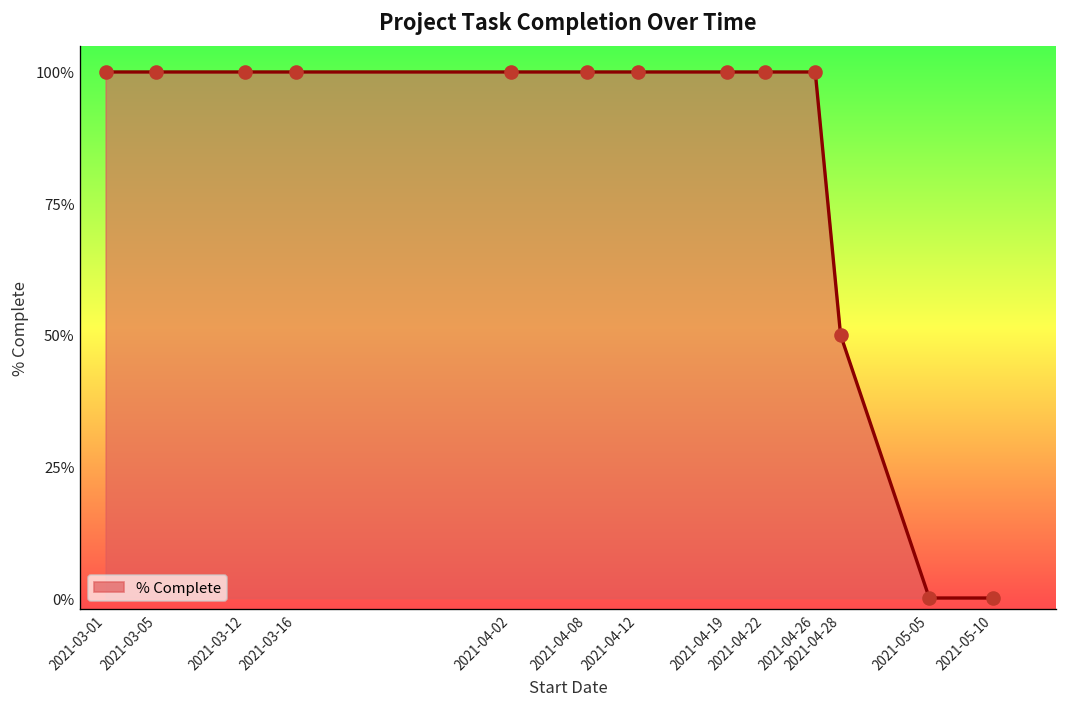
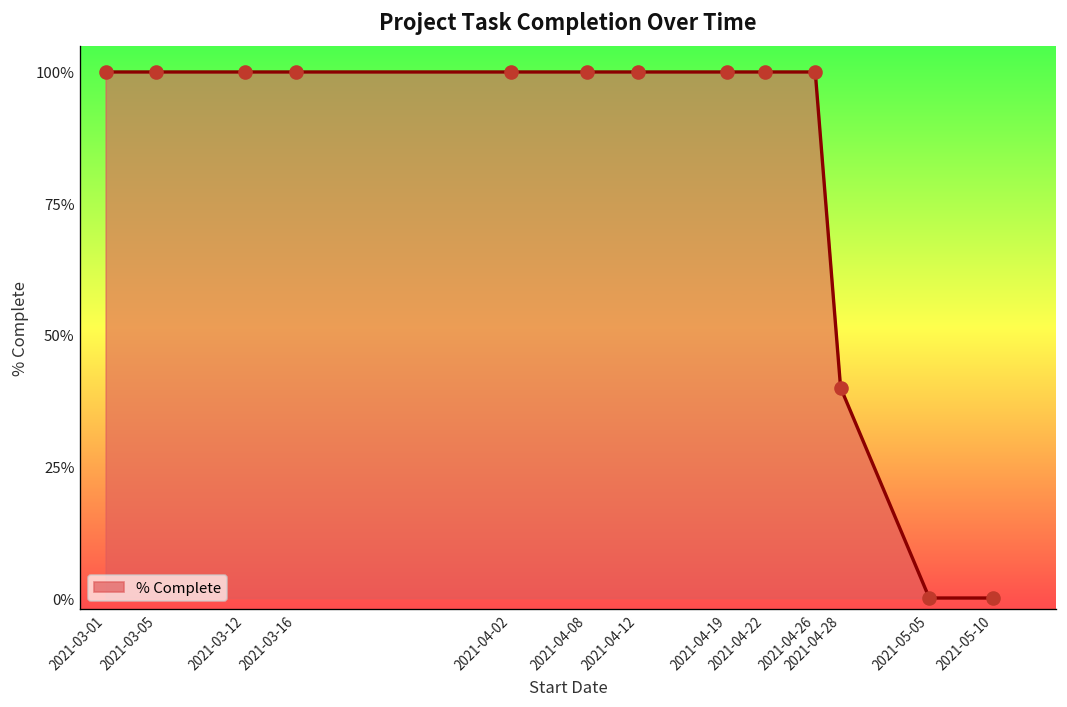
  {
    "2021-03-01": "100%",
    "2021-03-05": "100%",
    "2021-03-12": "100%",
    "2021-03-16": "100%",
    "2021-04-02": "100%",
    "2021-04-08": "100%",
    "2021-04-12": "100%",
    "2021-04-19": "100%",
    "2021-04-22": "100%",
    "2021-04-26": "100%",
-   "2021-04-28": "50%",
+   "2021-04-28": "40%",
    "2021-05-05": "0%",
    "2021-05-10": "0%"
  }
